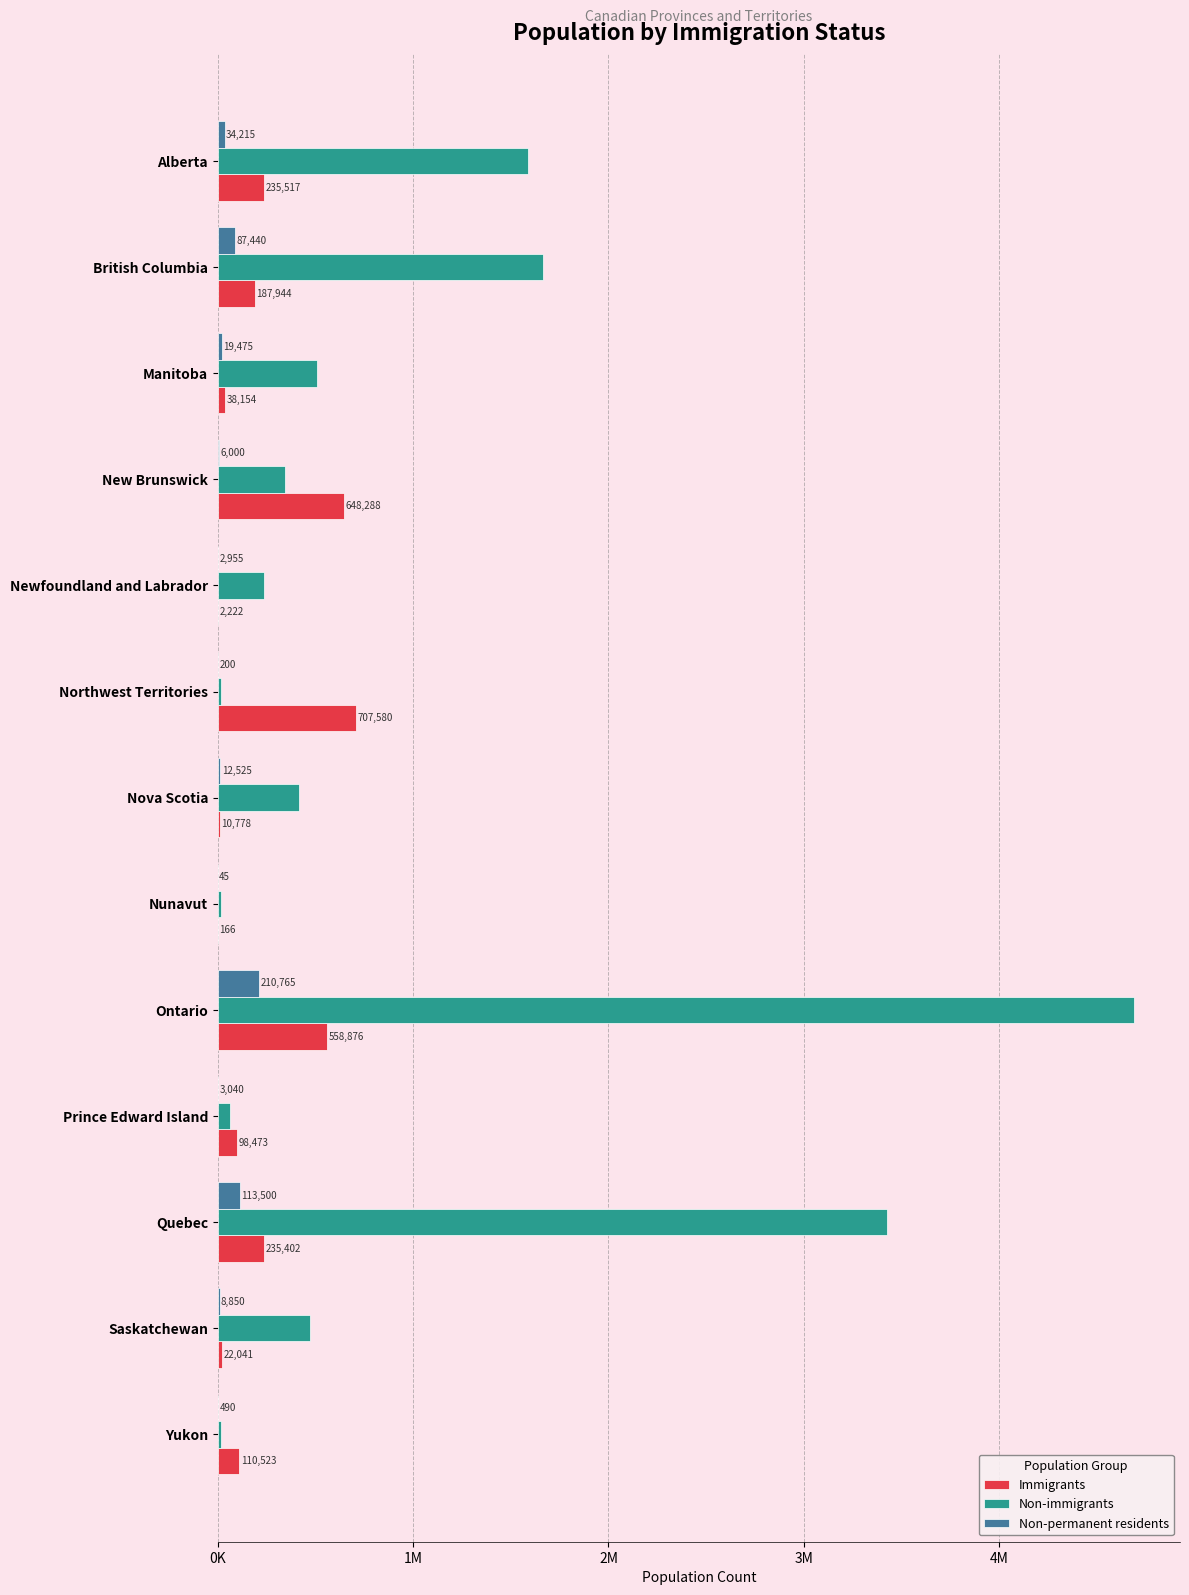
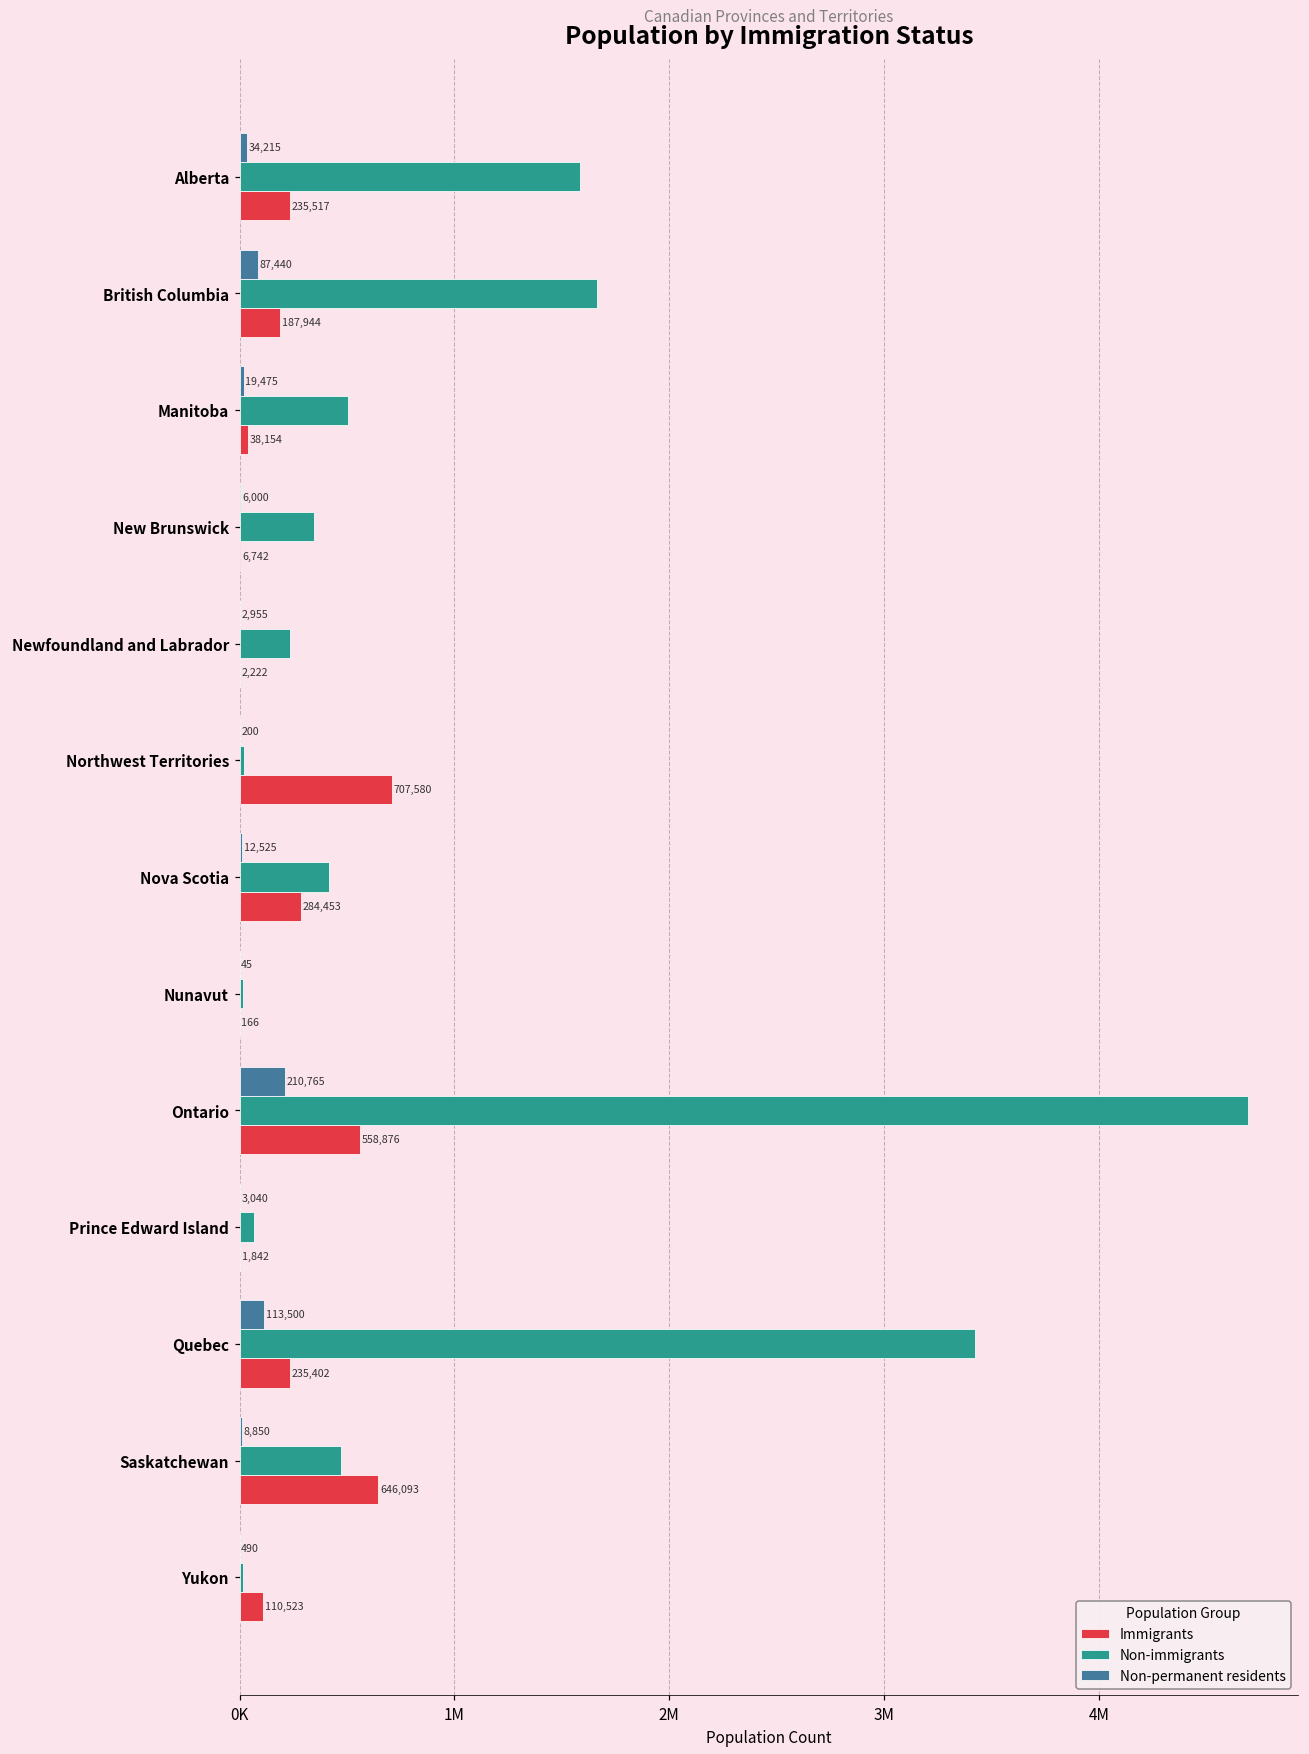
  {
    "Immigrants": {
      "Alberta": "235,517",
      "British Columbia": "187,944",
      "Manitoba": "38,154",
-     "New Brunswick": "648,288",
+     "New Brunswick": "6,742",
      "Newfoundland and Labrador": "2,222",
      "Northwest Territories": "707,580",
-     "Nova Scotia": "10,778",
+     "Nova Scotia": "284,453",
      "Nunavut": "166",
      "Ontario": "558,876",
-     "Prince Edward Island": "98,473",
+     "Prince Edward Island": "1,842",
      "Quebec": "235,402",
-     "Saskatchewan": "22,041",
+     "Saskatchewan": "646,093",
      "Yukon": "110,523"
    }
  }
